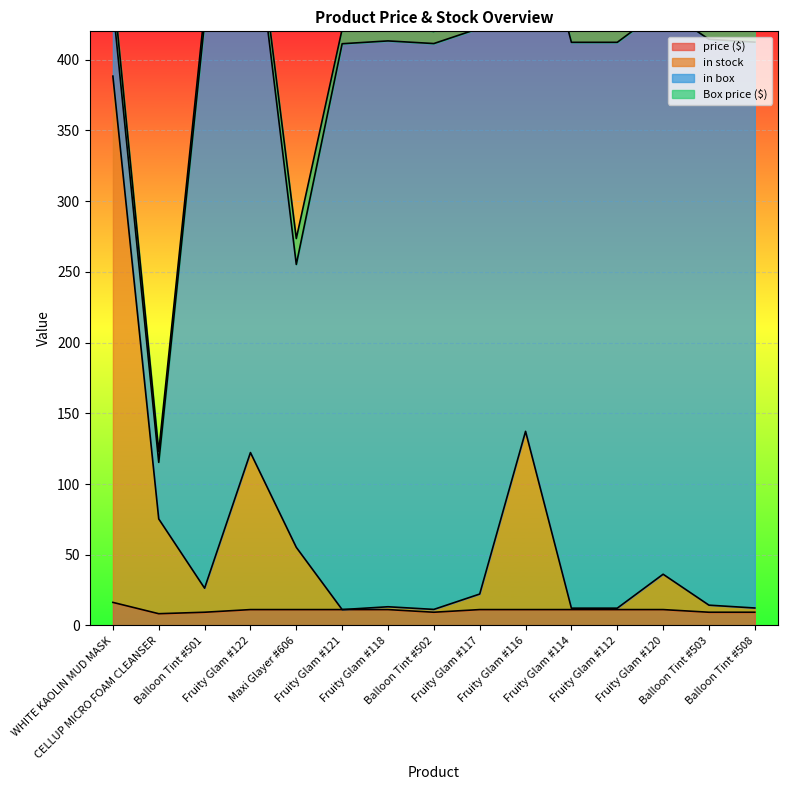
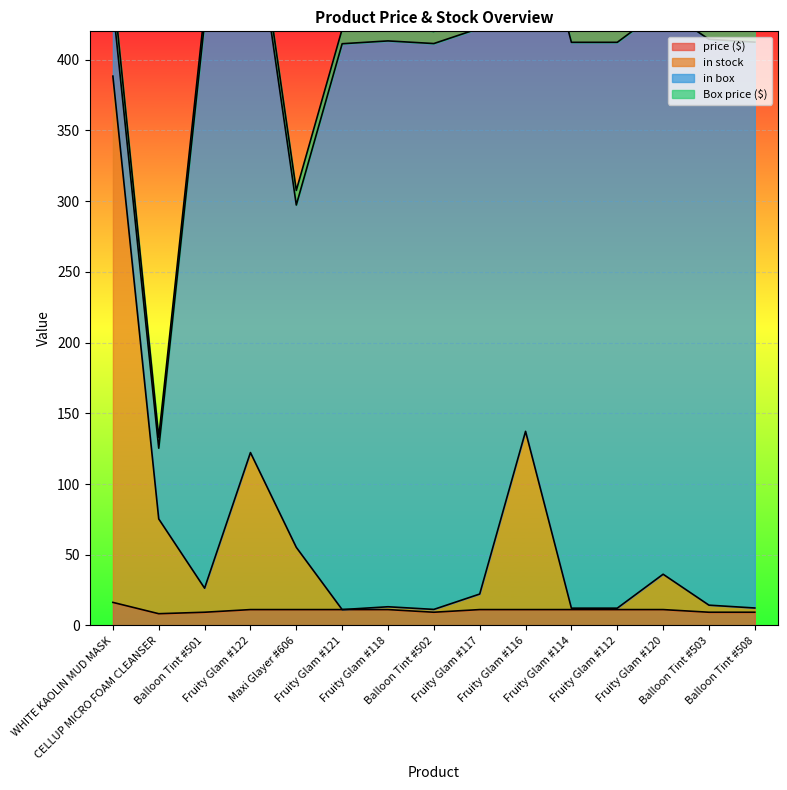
  {
    "in box": {
-     "CELLUP MICRO FOAM CLEANSER": 40,
-     "Maxi Glayer #606": 200,
+     "CELLUP MICRO FOAM CLEANSER": 50,
+     "Maxi Glayer #606": 242,
      "Fruity Glam #121": 400,
      "Fruity Glam #118": 400,
      "Balloon Tint #502": 400,
      "Fruity Glam #114": 400,
      "Fruity Glam #112": 400
    },
    "Box price ($)": {
      "CELLUP MICRO FOAM CLEANSER": 8,
-     "Maxi Glayer #606": 18,
+     "Maxi Glayer #606": 10,
      "Balloon Tint #502": 9,
      "Balloon Tint #508": 9
    }
  }
